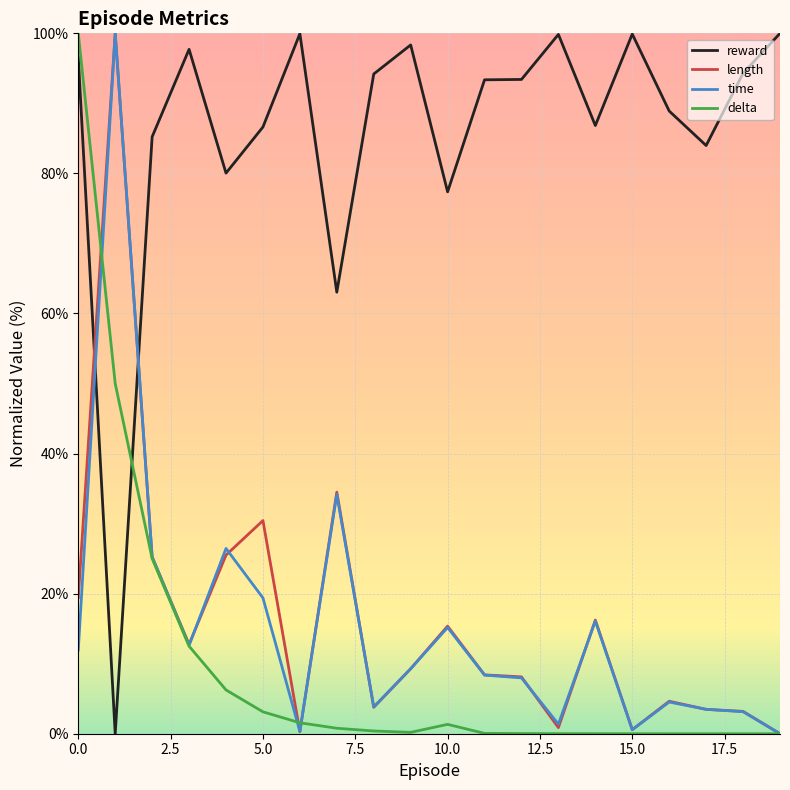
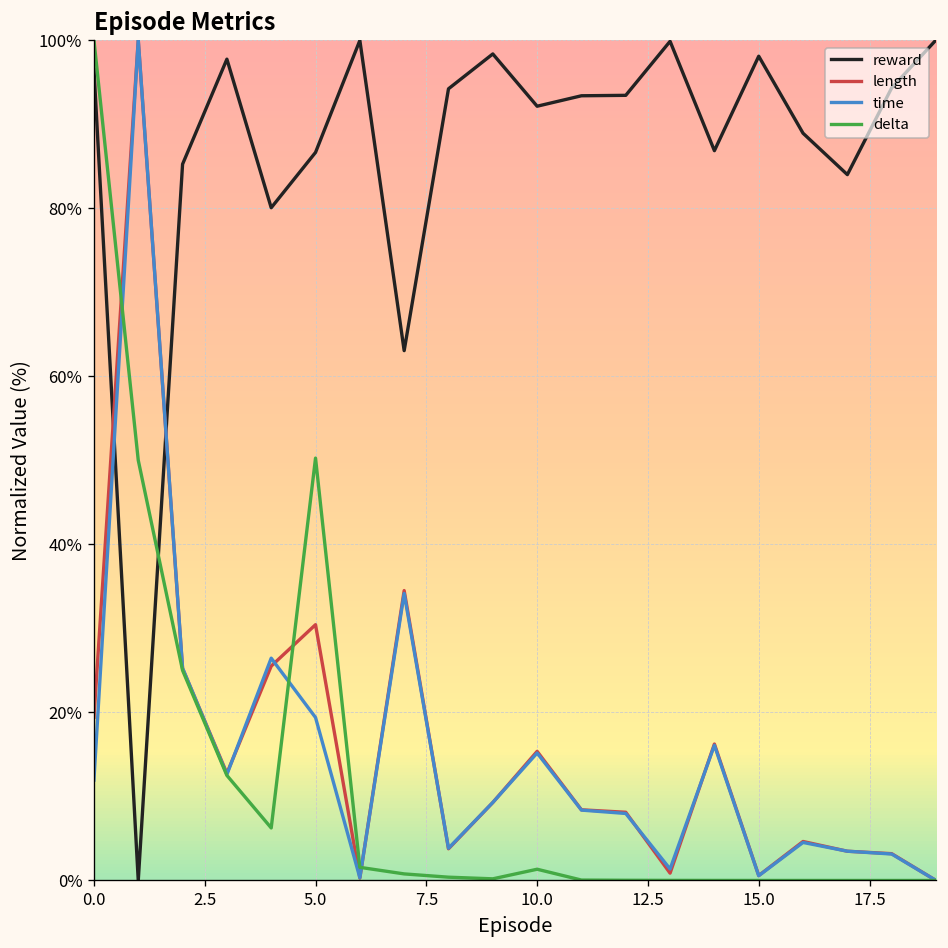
  {
    "reward": {
      "0.0": "97%",
      "5.0": "87%",
-     "10.0": "77%",
-     "15.0": "100%"
+     "10.0": "92%",
+     "15.0": "98%"
    },
    "length": {
      "0.0": "19%",
      "5.0": "30%"
    },
    "time": {
      "0.0": "12%",
      "5.0": "19%"
    },
    "delta": {
      "0.0": "100%",
-     "5.0": "3%",
+     "5.0": "50%",
      "10.0": "1%",
      "15.0": "0%"
    }
  }
